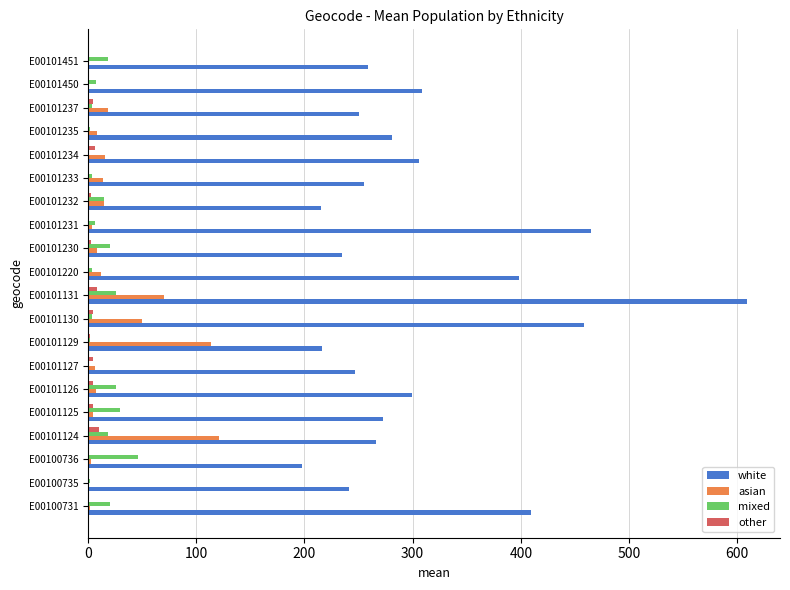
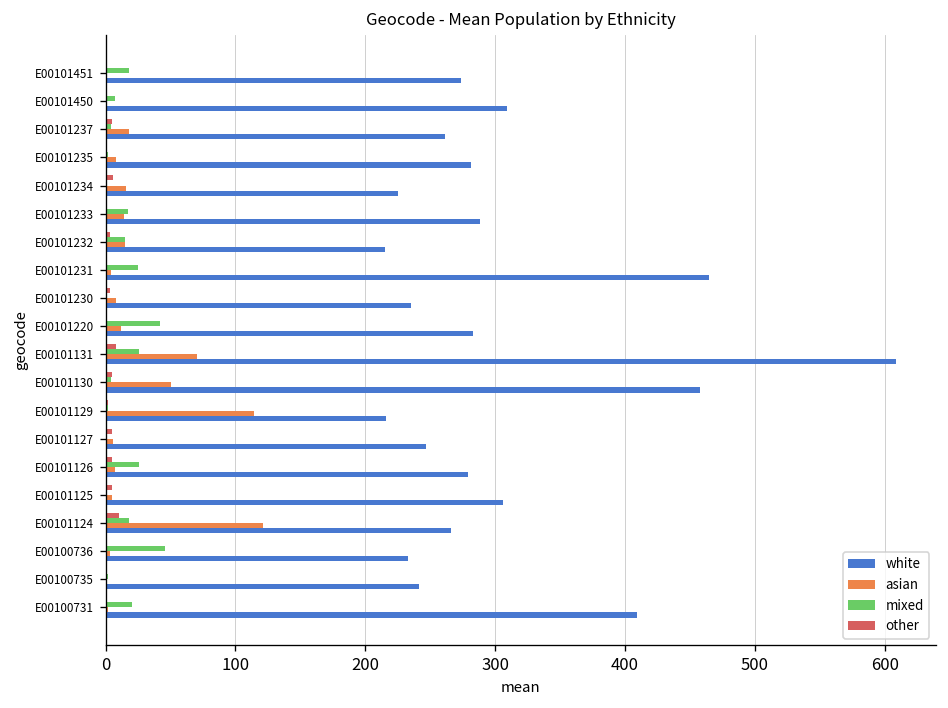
  {
    "white": {
-     "E00101451": 259,
+     "E00101451": 274,
      "E00101450": 309,
-     "E00101237": 250,
+     "E00101237": 261,
      "E00101235": 281,
-     "E00101234": 306,
-     "E00101233": 255,
+     "E00101234": 225,
+     "E00101233": 288,
      "E00101232": 215,
      "E00101231": 465,
      "E00101230": 235,
-     "E00101220": 398,
+     "E00101220": 283,
      "E00101131": 609,
      "E00101130": 458,
      "E00101129": 216,
      "E00101127": 247,
-     "E00101126": 299,
-     "E00101125": 273,
+     "E00101126": 279,
+     "E00101125": 306,
      "E00101124": 266,
-     "E00100736": 198,
+     "E00100736": 233,
      "E00100735": 241,
      "E00100731": 409
    },
    "mixed": {
      "E00101451": 18,
      "E00101450": 7,
      "E00101237": 4,
      "E00101234": 0,
-     "E00101233": 4,
+     "E00101233": 17,
      "E00101232": 15,
-     "E00101231": 6,
-     "E00101230": 20,
-     "E00101220": 4,
+     "E00101231": 25,
+     "E00101230": 1,
+     "E00101220": 42,
      "E00101131": 26,
      "E00101130": 4,
      "E00101127": 0,
      "E00101126": 26,
-     "E00101125": 30,
+     "E00101125": 1,
      "E00101124": 18,
      "E00100736": 46,
      "E00100731": 20
    }
  }
